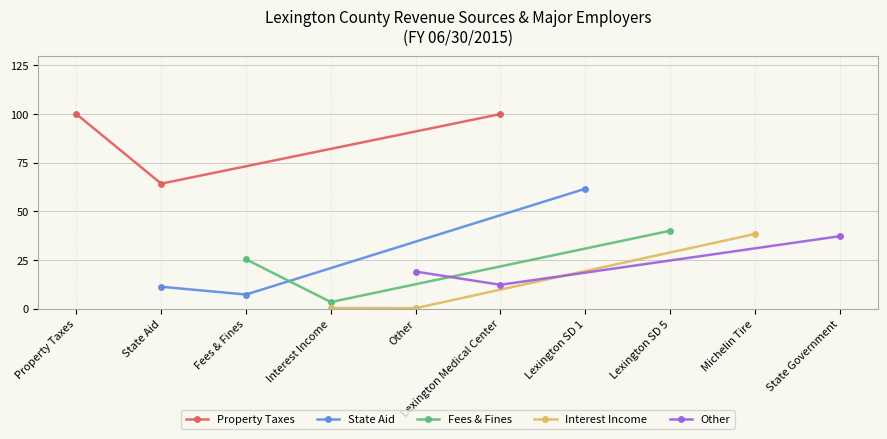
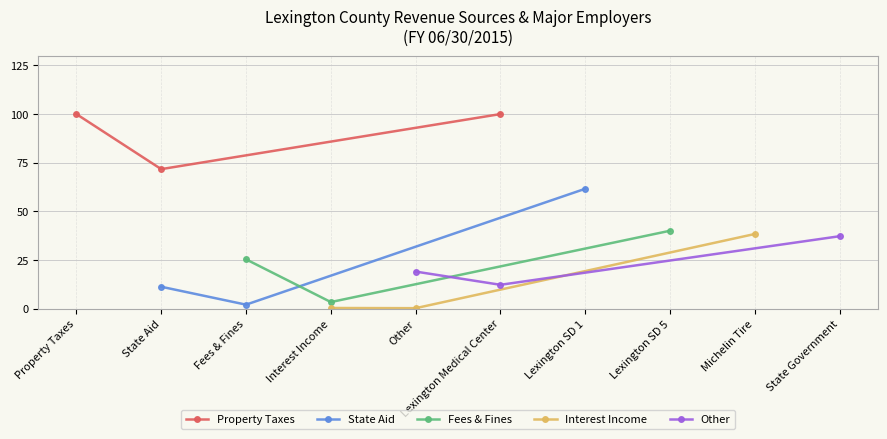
  {
    "Property Taxes": {
      "Property Taxes": 100,
-     "State Aid": 64,
+     "State Aid": 72,
      "Lexington Medical Center": 100
    },
    "State Aid": {
      "State Aid": 11,
-     "Fees & Fines": 7,
+     "Fees & Fines": 2,
      "Lexington SD 1": 62
    },
    "Fees & Fines": {
      "Fees & Fines": 25,
      "Interest Income": 3,
      "Lexington SD 5": 40
    },
    "Interest Income": {
      "Interest Income": 0,
      "Other": 0,
      "Michelin Tire": 38
    },
    "Other": {
      "Other": 19,
      "Lexington Medical Center": 12,
      "State Government": 37
    }
  }
